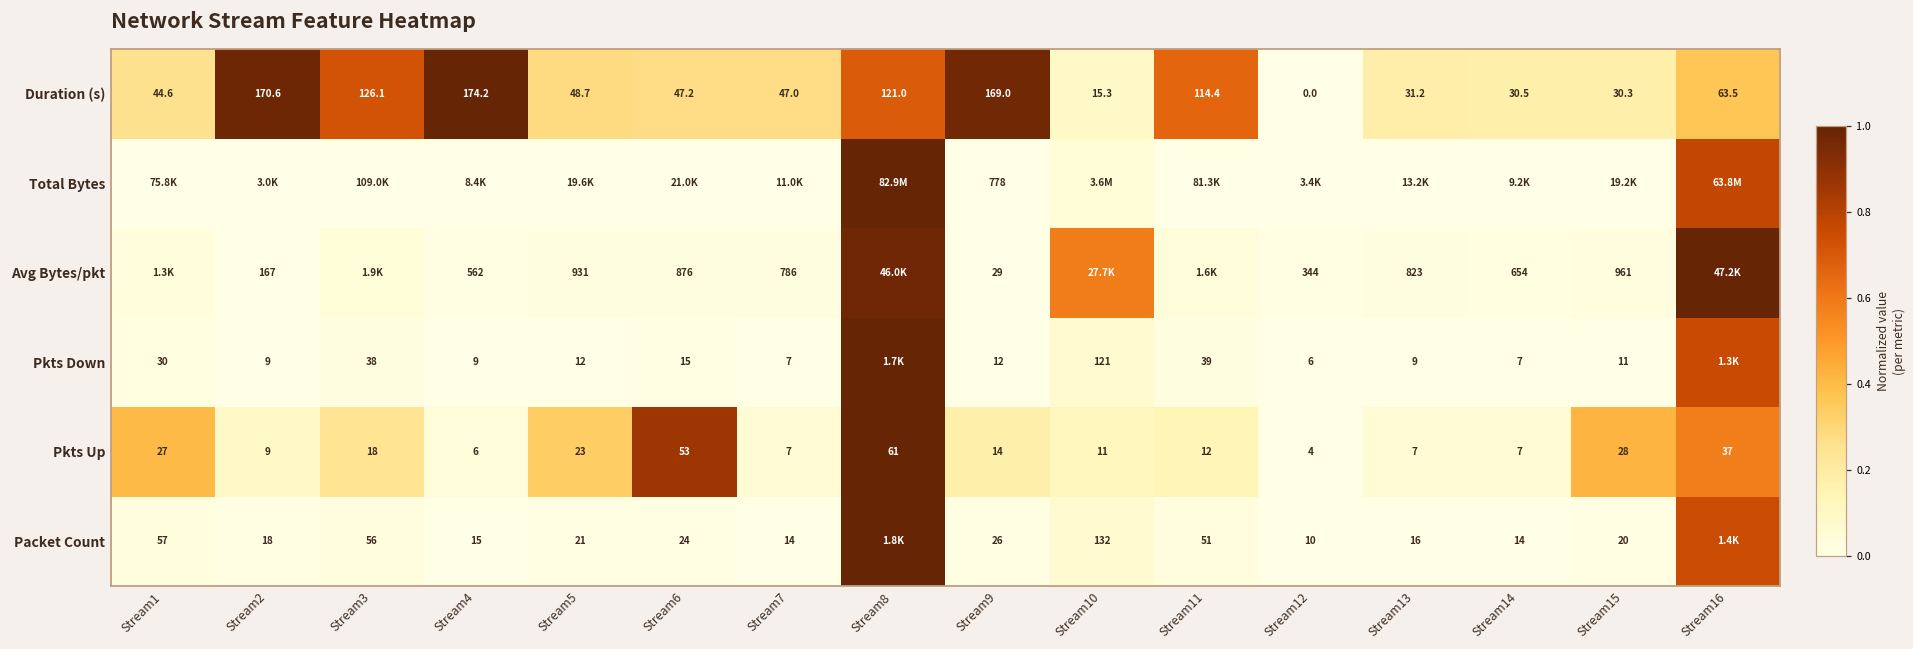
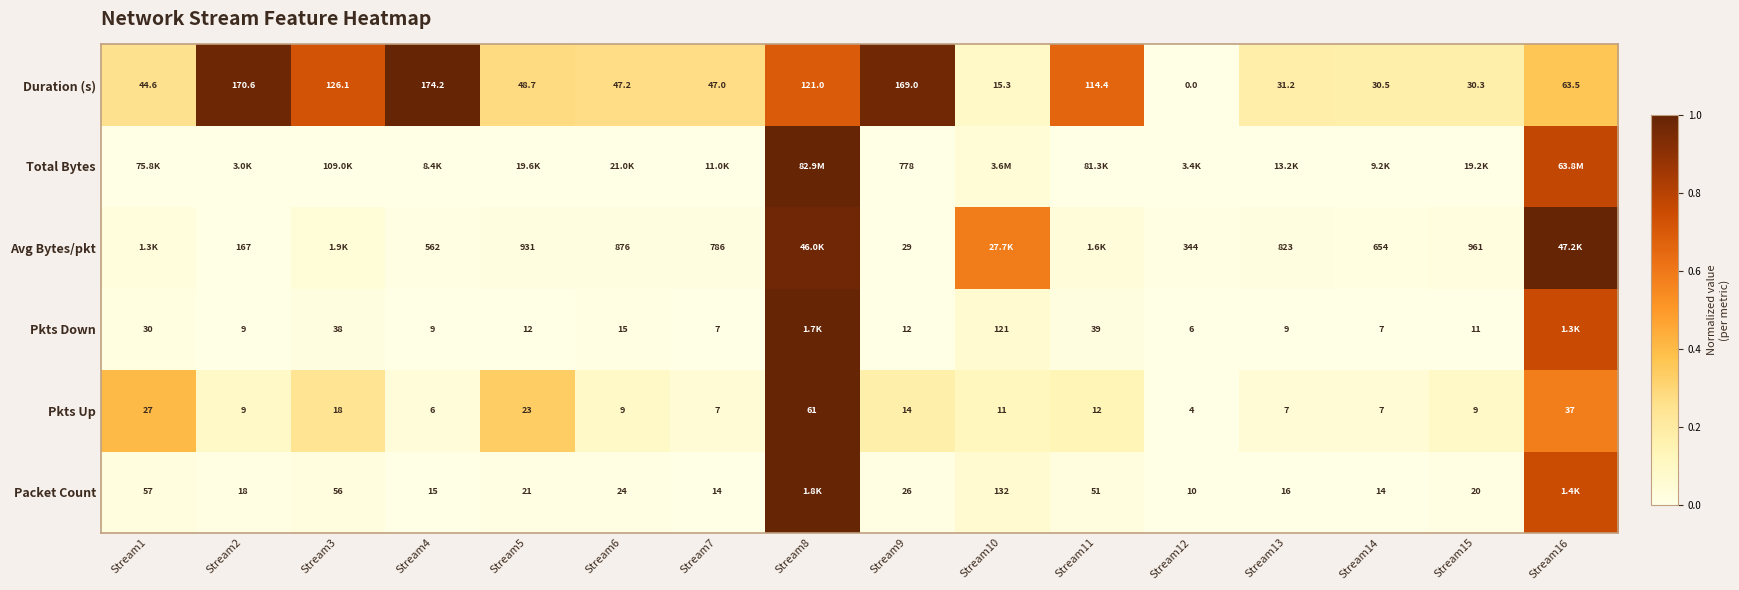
  {
    "Duration (s)": {
      "Stream1": "44.6",
      "Stream2": "170.6",
      "Stream3": "126.1",
      "Stream4": "174.2",
      "Stream5": "48.7",
      "Stream6": "47.2",
      "Stream7": "47.0",
      "Stream8": "121.0",
      "Stream9": "169.0",
      "Stream10": "15.3",
      "Stream11": "114.4",
      "Stream12": "0.0",
      "Stream13": "31.2",
      "Stream14": "30.5",
      "Stream15": "30.3",
      "Stream16": "63.5"
    },
    "Total Bytes": {
      "Stream1": "75.8K",
      "Stream2": "3.0K",
      "Stream3": "109.0K",
      "Stream4": "8.4K",
      "Stream5": "19.6K",
      "Stream6": "21.0K",
      "Stream7": "11.0K",
      "Stream8": "82.9M",
      "Stream9": "778",
      "Stream10": "3.6M",
      "Stream11": "81.3K",
      "Stream12": "3.4K",
      "Stream13": "13.2K",
      "Stream14": "9.2K",
      "Stream15": "19.2K",
      "Stream16": "63.8M"
    },
    "Avg Bytes/pkt": {
      "Stream1": "1.3K",
      "Stream2": "167",
      "Stream3": "1.9K",
      "Stream4": "562",
      "Stream5": "931",
      "Stream6": "876",
      "Stream7": "786",
      "Stream8": "46.0K",
      "Stream9": "29",
      "Stream10": "27.7K",
      "Stream11": "1.6K",
      "Stream12": "344",
      "Stream13": "823",
      "Stream14": "654",
      "Stream15": "961",
      "Stream16": "47.2K"
    },
    "Pkts Down": {
      "Stream1": "30",
      "Stream2": "9",
      "Stream3": "38",
      "Stream4": "9",
      "Stream5": "12",
      "Stream6": "15",
      "Stream7": "7",
      "Stream8": "1.7K",
      "Stream9": "12",
      "Stream10": "121",
      "Stream11": "39",
      "Stream12": "6",
      "Stream13": "9",
      "Stream14": "7",
      "Stream15": "11",
      "Stream16": "1.3K"
    },
    "Pkts Up": {
      "Stream1": "27",
      "Stream2": "9",
      "Stream3": "18",
      "Stream4": "6",
      "Stream5": "23",
-     "Stream6": "53",
+     "Stream6": "9",
      "Stream7": "7",
      "Stream8": "61",
      "Stream9": "14",
      "Stream10": "11",
      "Stream11": "12",
      "Stream12": "4",
      "Stream13": "7",
      "Stream14": "7",
-     "Stream15": "28",
+     "Stream15": "9",
      "Stream16": "37"
    },
    "Packet Count": {
      "Stream1": "57",
      "Stream2": "18",
      "Stream3": "56",
      "Stream4": "15",
      "Stream5": "21",
      "Stream6": "24",
      "Stream7": "14",
      "Stream8": "1.8K",
      "Stream9": "26",
      "Stream10": "132",
      "Stream11": "51",
      "Stream12": "10",
      "Stream13": "16",
      "Stream14": "14",
      "Stream15": "20",
      "Stream16": "1.4K"
    }
  }
